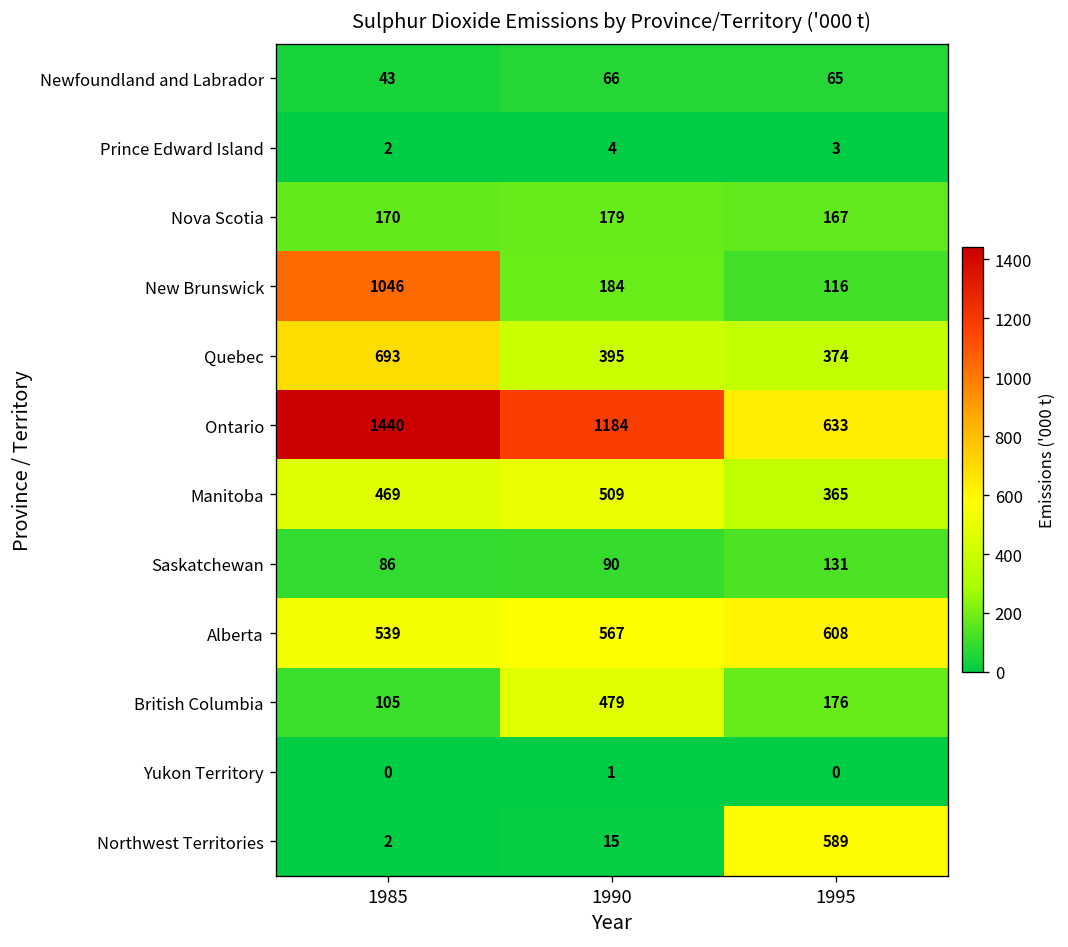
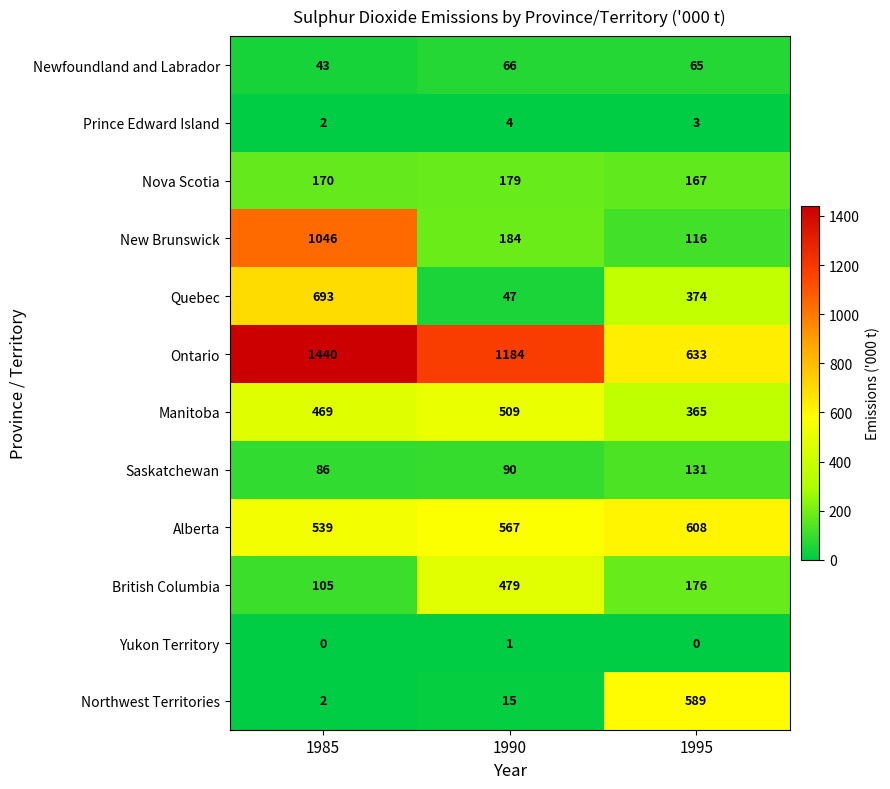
  {
    "Newfoundland and Labrador": {
      "1985": 43,
      "1990": 66,
      "1995": 65
    },
    "Prince Edward Island": {
      "1985": 2,
      "1990": 4,
      "1995": 3
    },
    "Nova Scotia": {
      "1985": 170,
      "1990": 179,
      "1995": 167
    },
    "New Brunswick": {
      "1985": 1046,
      "1990": 184,
      "1995": 116
    },
    "Quebec": {
      "1985": 693,
-     "1990": 395,
+     "1990": 47,
      "1995": 374
    },
    "Ontario": {
      "1985": 1440,
      "1990": 1184,
      "1995": 633
    },
    "Manitoba": {
      "1985": 469,
      "1990": 509,
      "1995": 365
    },
    "Saskatchewan": {
      "1985": 86,
      "1990": 90,
      "1995": 131
    },
    "Alberta": {
      "1985": 539,
      "1990": 567,
      "1995": 608
    },
    "British Columbia": {
      "1985": 105,
      "1990": 479,
      "1995": 176
    },
    "Yukon Territory": {
      "1985": 0,
      "1990": 1,
      "1995": 0
    },
    "Northwest Territories": {
      "1985": 2,
      "1990": 15,
      "1995": 589
    }
  }
